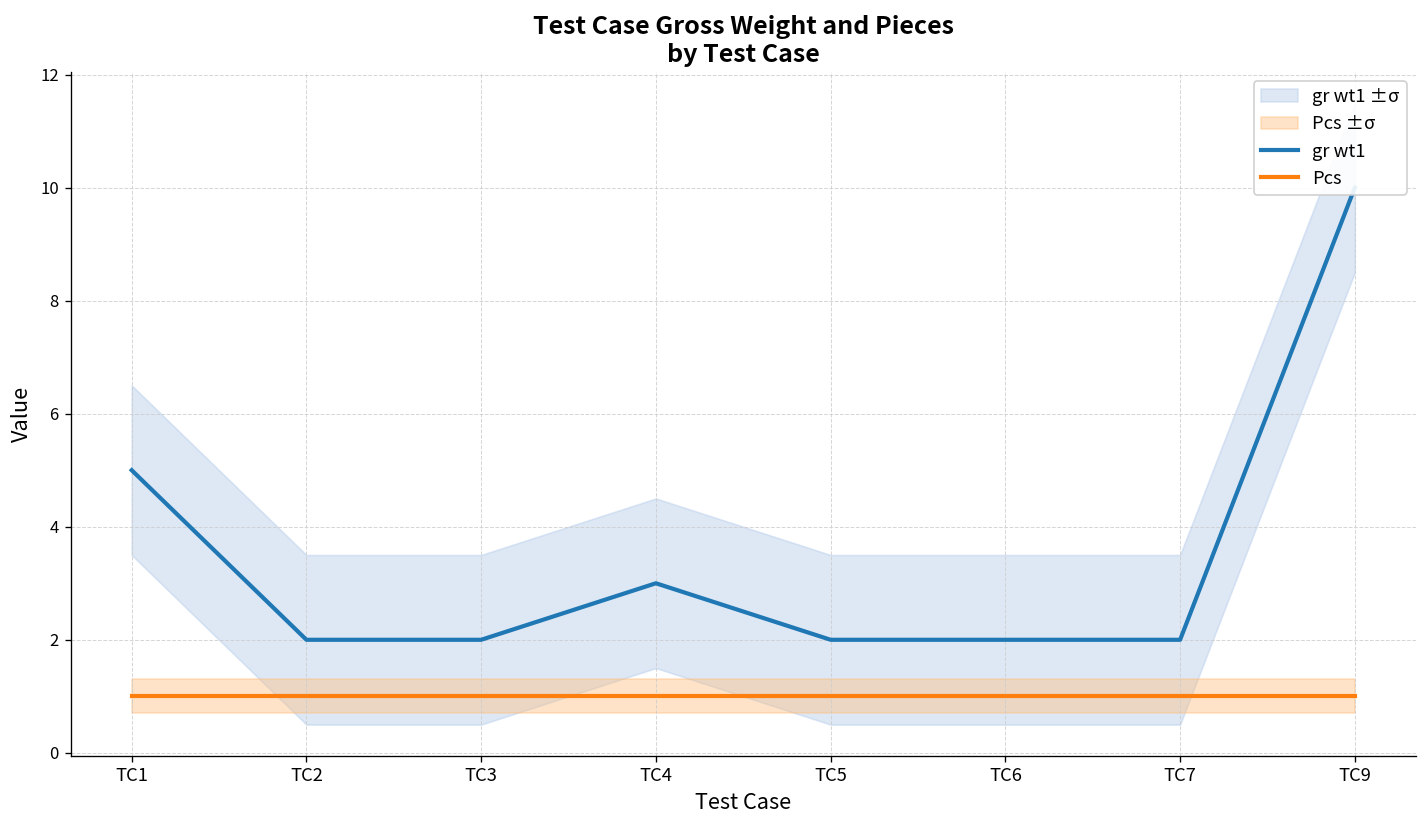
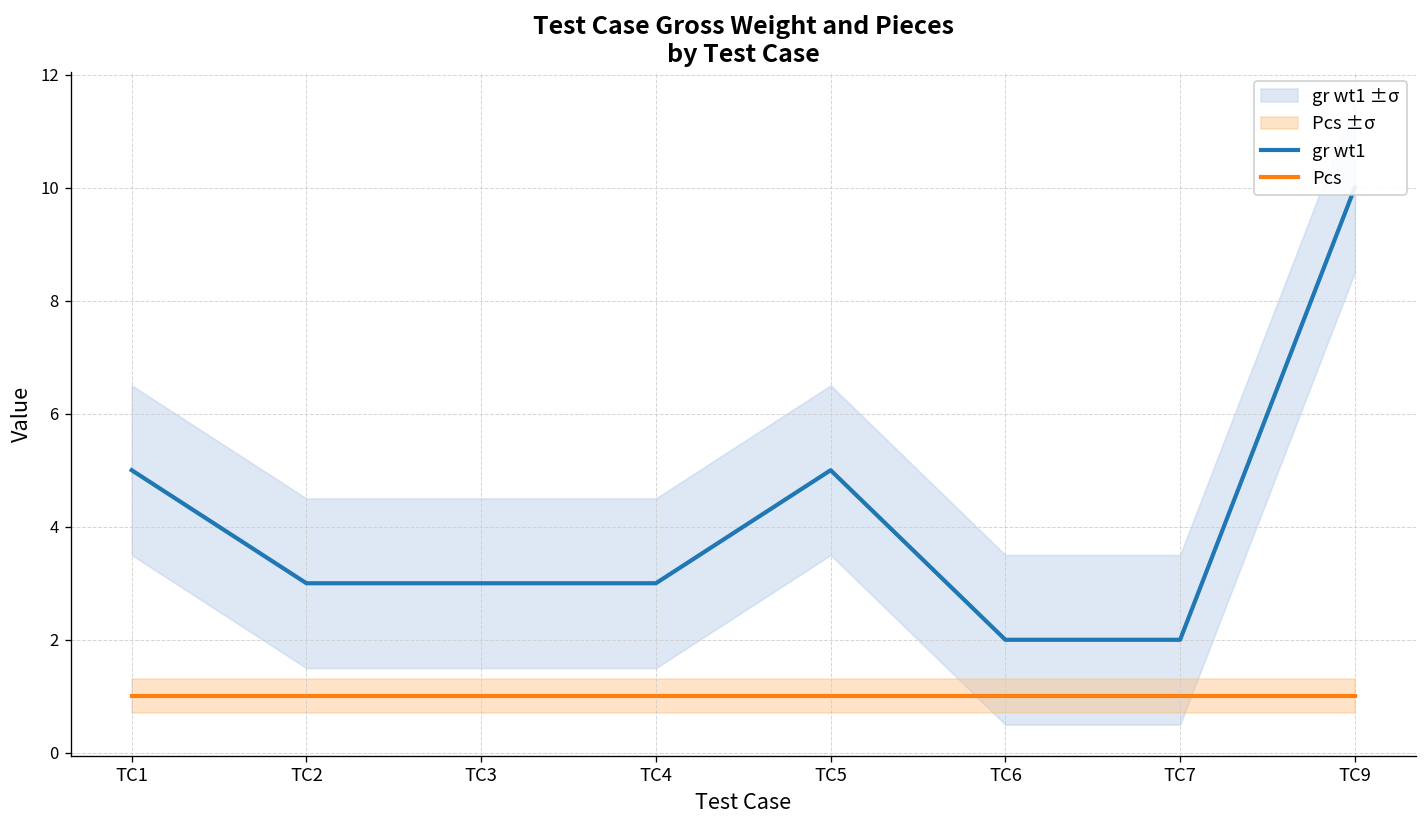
  {
    "gr wt1": {
      "TC1": 5,
-     "TC2": 2,
-     "TC3": 2,
+     "TC2": 3,
+     "TC3": 3,
      "TC4": 3,
-     "TC5": 2,
+     "TC5": 5,
      "TC6": 2,
      "TC7": 2
    },
    "Pcs": {
      "TC1": 1,
      "TC2": 1,
      "TC3": 1,
      "TC4": 1,
      "TC5": 1,
      "TC6": 1,
      "TC7": 1,
      "TC9": 1
    },
    "Pcs ±σ": {
      "TC1": 1.3,
      "TC2": 1.3,
      "TC3": 1.3,
      "TC4": 1.3,
      "TC5": 1.3,
      "TC6": 1.3,
      "TC7": 1.3,
      "TC9": 1.3
    }
  }
